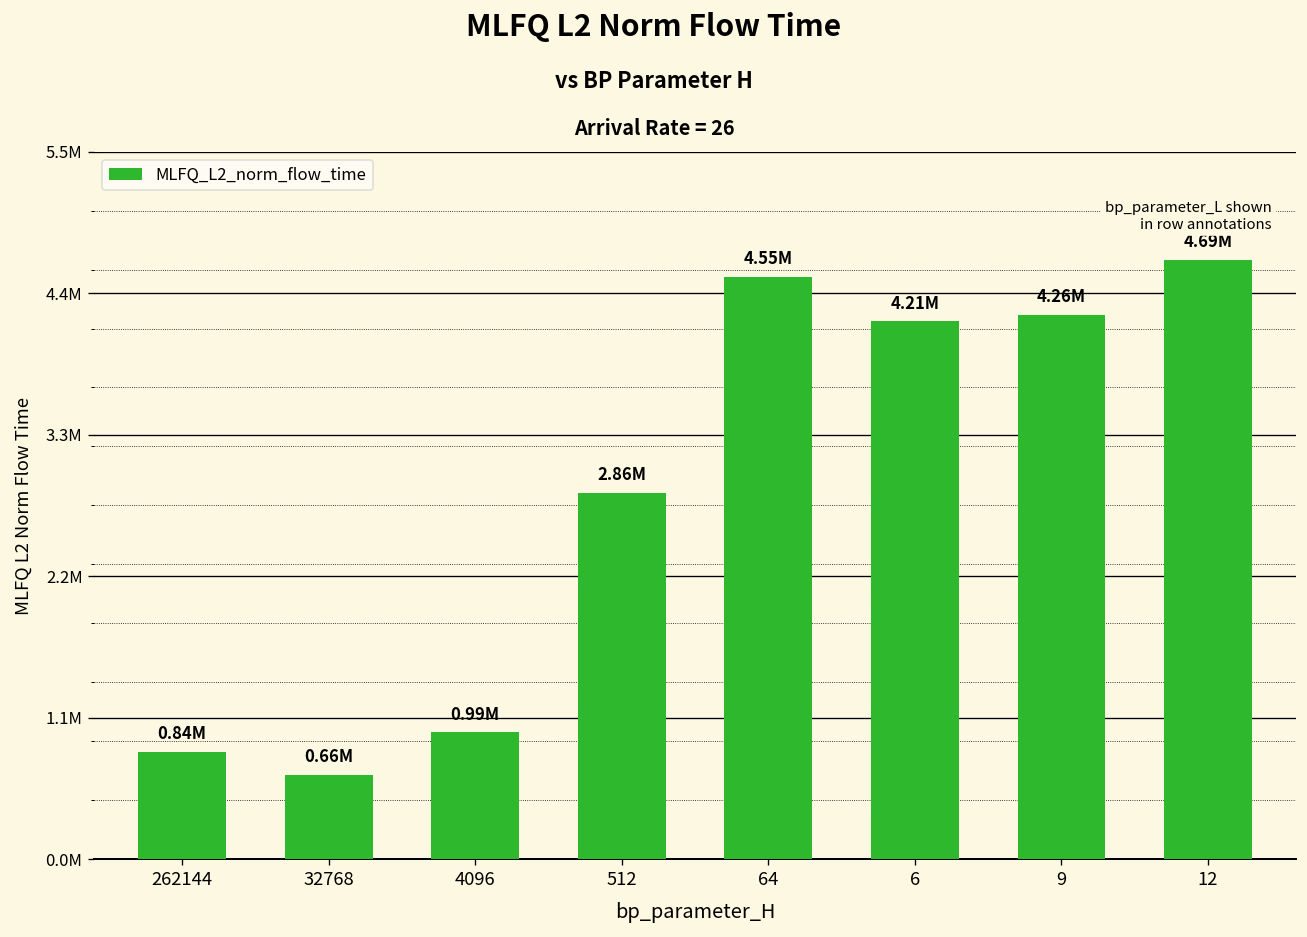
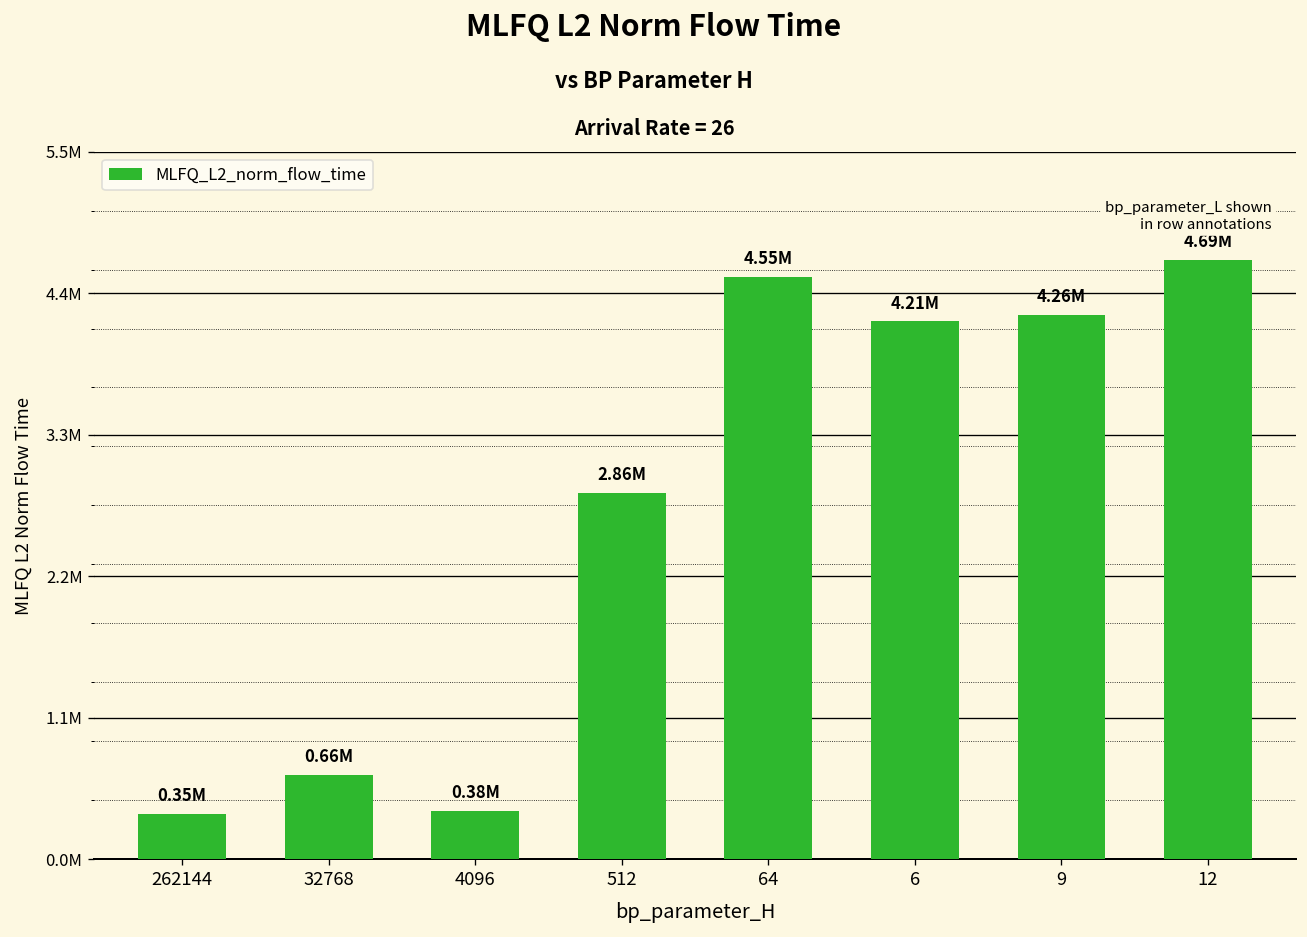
  {
-   "262144": "0.84M",
+   "262144": "0.35M",
    "32768": "0.66M",
-   "4096": "0.99M",
+   "4096": "0.38M",
    "512": "2.86M",
    "64": "4.55M",
    "6": "4.21M",
    "9": "4.26M"
  }
